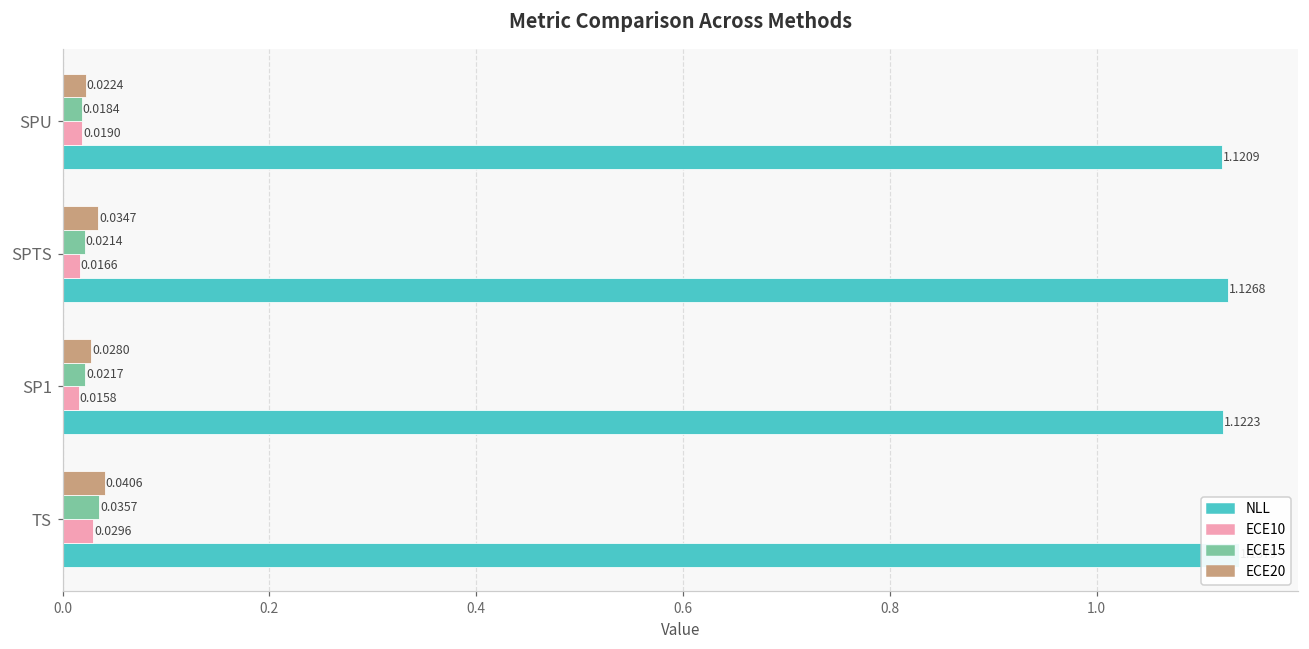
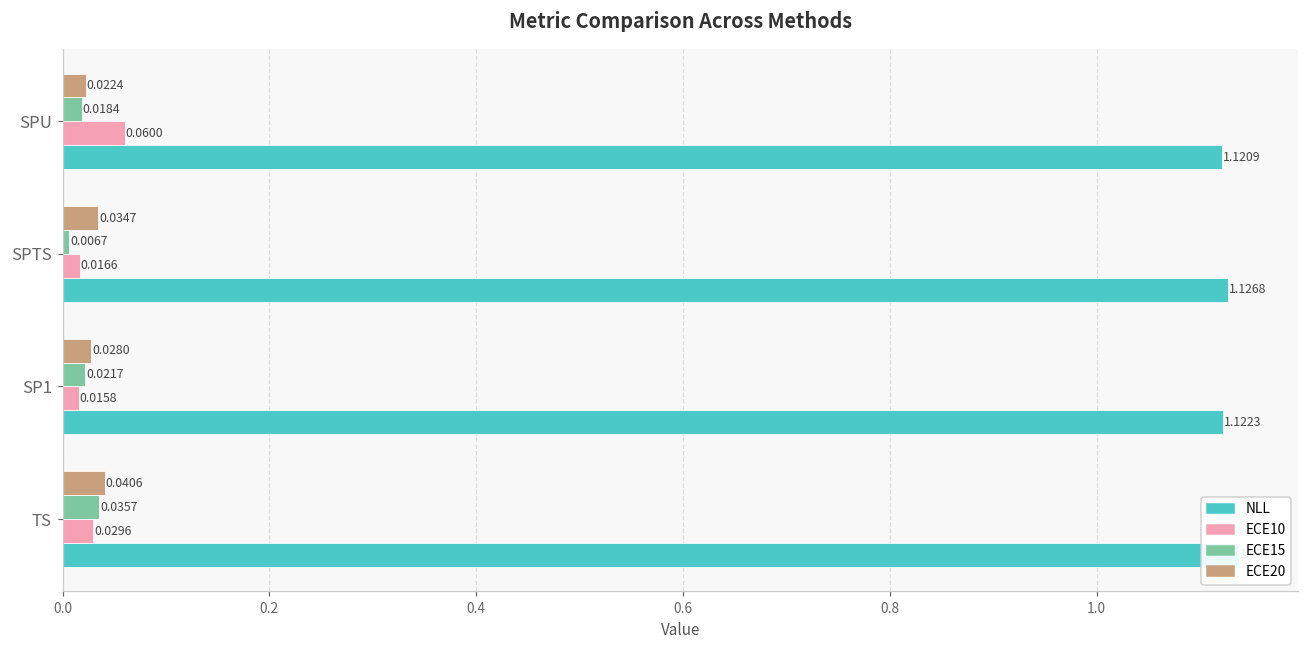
  {
    "NLL": {
      "SPU": 1.1209,
      "SPTS": 1.1268,
      "SP1": 1.1223
    },
    "ECE10": {
-     "SPU": 0.0190,
+     "SPU": 0.0600,
      "SPTS": 0.0166,
      "SP1": 0.0158,
      "TS": 0.0296
    },
    "ECE15": {
      "SPU": 0.0184,
-     "SPTS": 0.0214,
+     "SPTS": 0.0067,
      "SP1": 0.0217,
      "TS": 0.0357
    },
    "ECE20": {
      "SPU": 0.0224,
      "SPTS": 0.0347,
      "SP1": 0.0280,
      "TS": 0.0406
    }
  }
